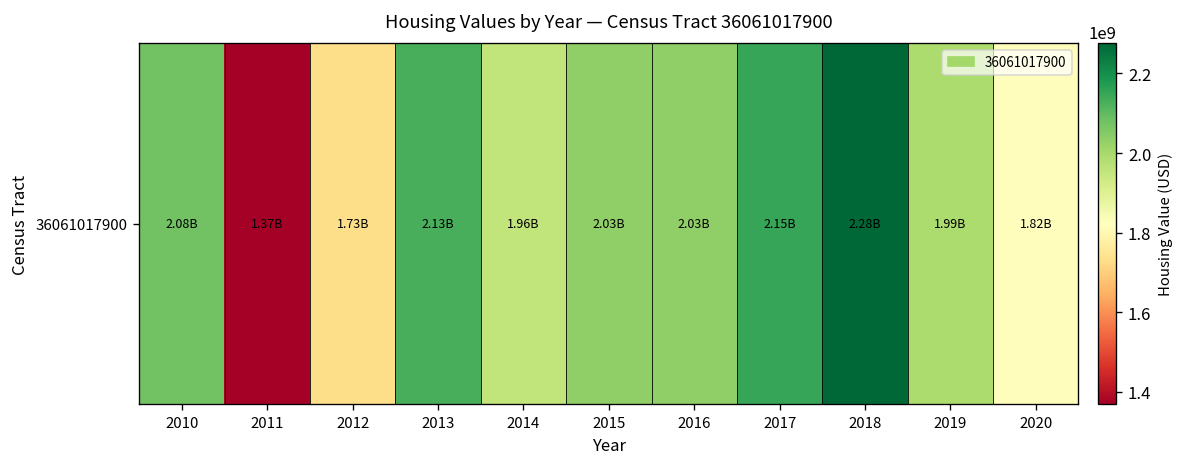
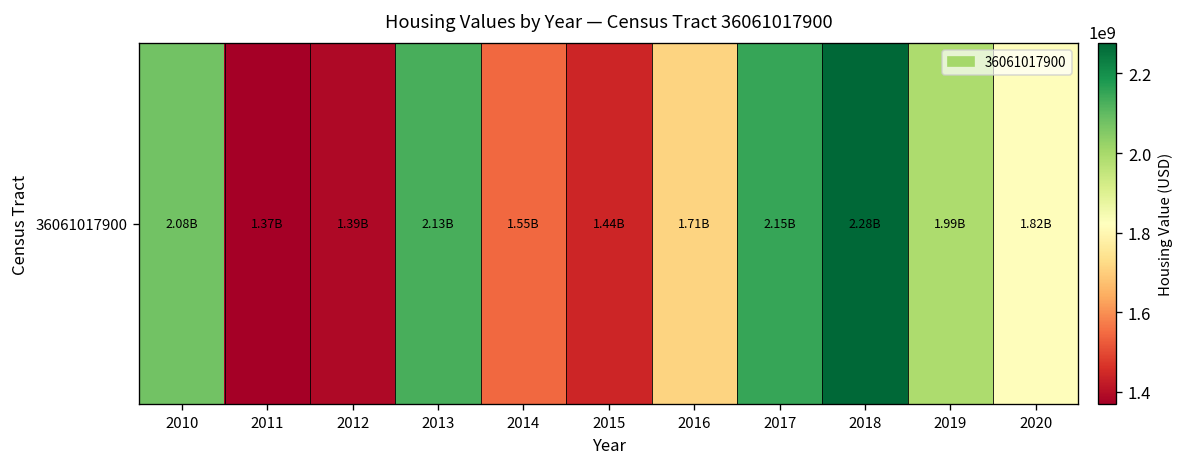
  {
    "36061017900": {
      "2010": "2.08B",
      "2011": "1.37B",
-     "2012": "1.73B",
+     "2012": "1.39B",
      "2013": "2.13B",
-     "2014": "1.96B",
-     "2015": "2.03B",
-     "2016": "2.03B",
+     "2014": "1.55B",
+     "2015": "1.44B",
+     "2016": "1.71B",
      "2017": "2.15B",
      "2018": "2.28B",
      "2019": "1.99B",
      "2020": "1.82B"
    }
  }
